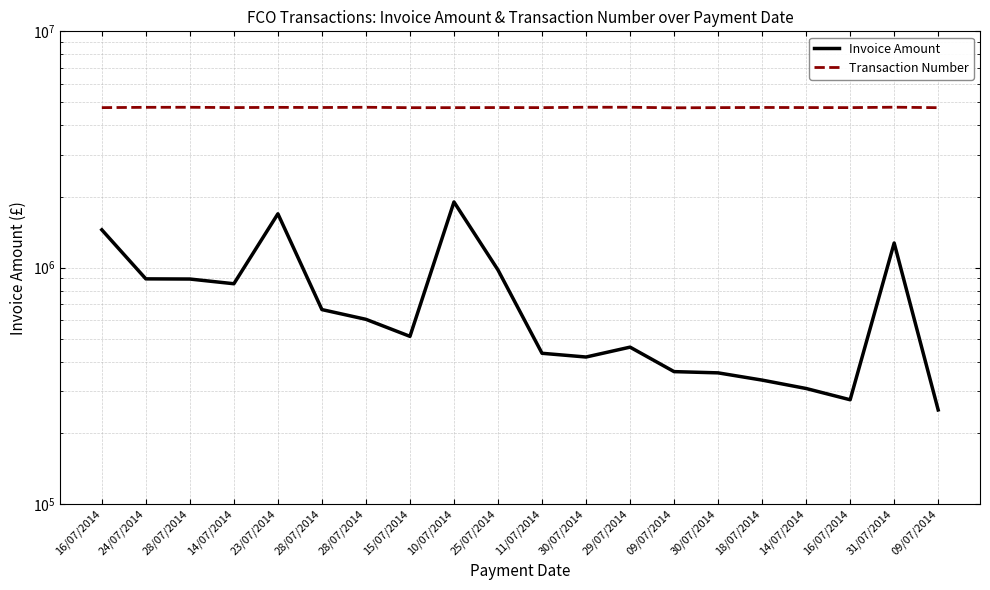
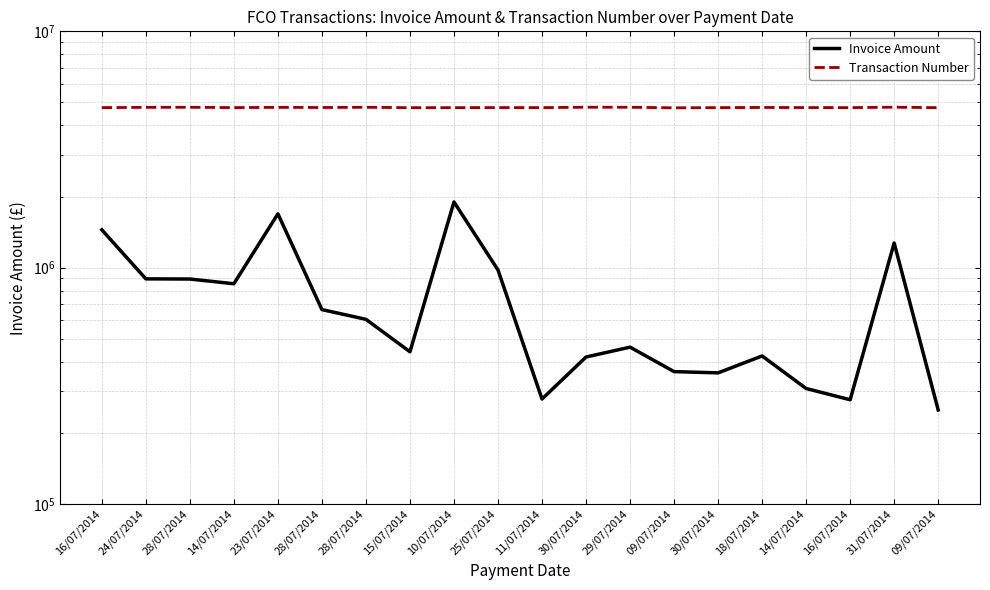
  {
    "Invoice Amount": {
      "24/07/2014": 900000,
      "23/07/2014": 1700000,
-     "15/07/2014": 510000,
+     "15/07/2014": 440000,
      "10/07/2014": 1900000,
      "25/07/2014": 980000,
-     "11/07/2014": 430000,
+     "11/07/2014": 280000,
      "29/07/2014": 460000,
-     "18/07/2014": 330000,
+     "18/07/2014": 420000,
      "31/07/2014": 1300000
    },
    "Transaction Number": {
      "24/07/2014": 4800000,
      "23/07/2014": 4800000,
      "15/07/2014": 4800000,
      "10/07/2014": 4800000,
      "25/07/2014": 4800000,
      "11/07/2014": 4800000,
      "29/07/2014": 4800000,
      "18/07/2014": 4800000,
      "31/07/2014": 4800000
    }
  }
